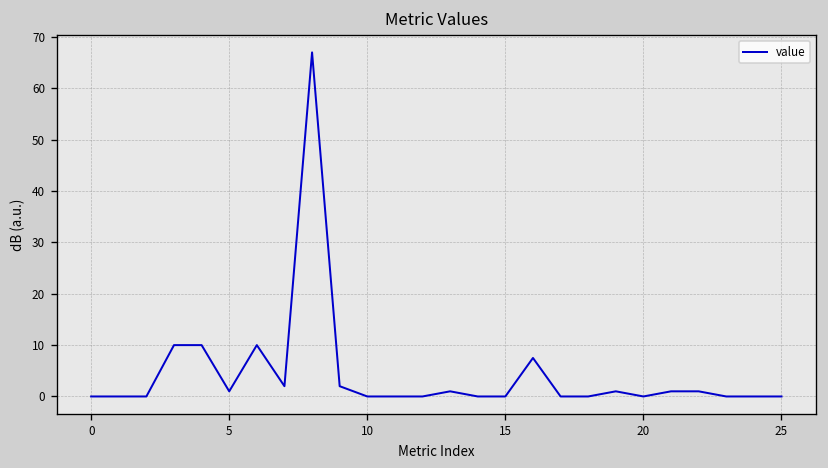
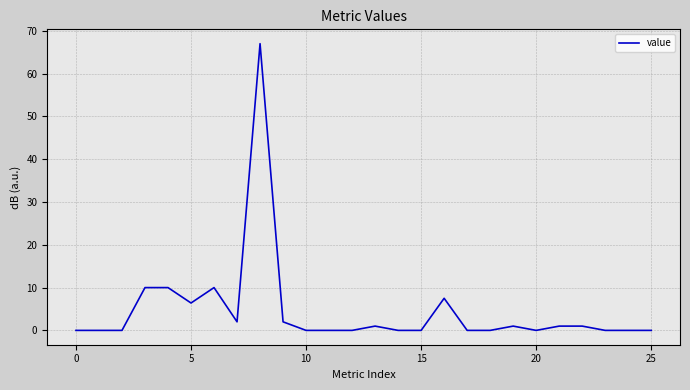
  {
    "0": 0,
-   "5": 1,
+   "5": 6,
    "10": 0,
    "15": 0,
    "20": 0,
    "25": 0
  }
